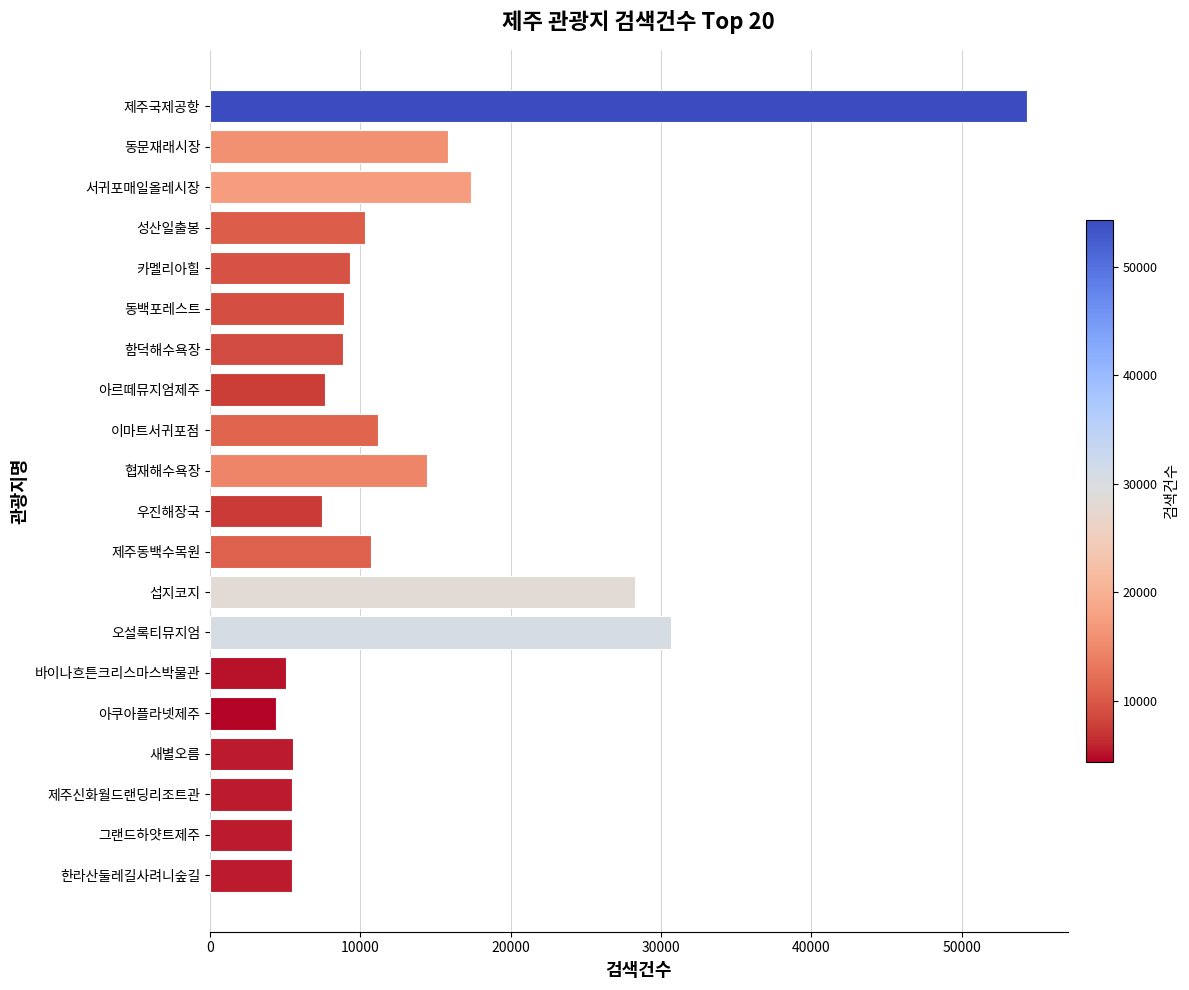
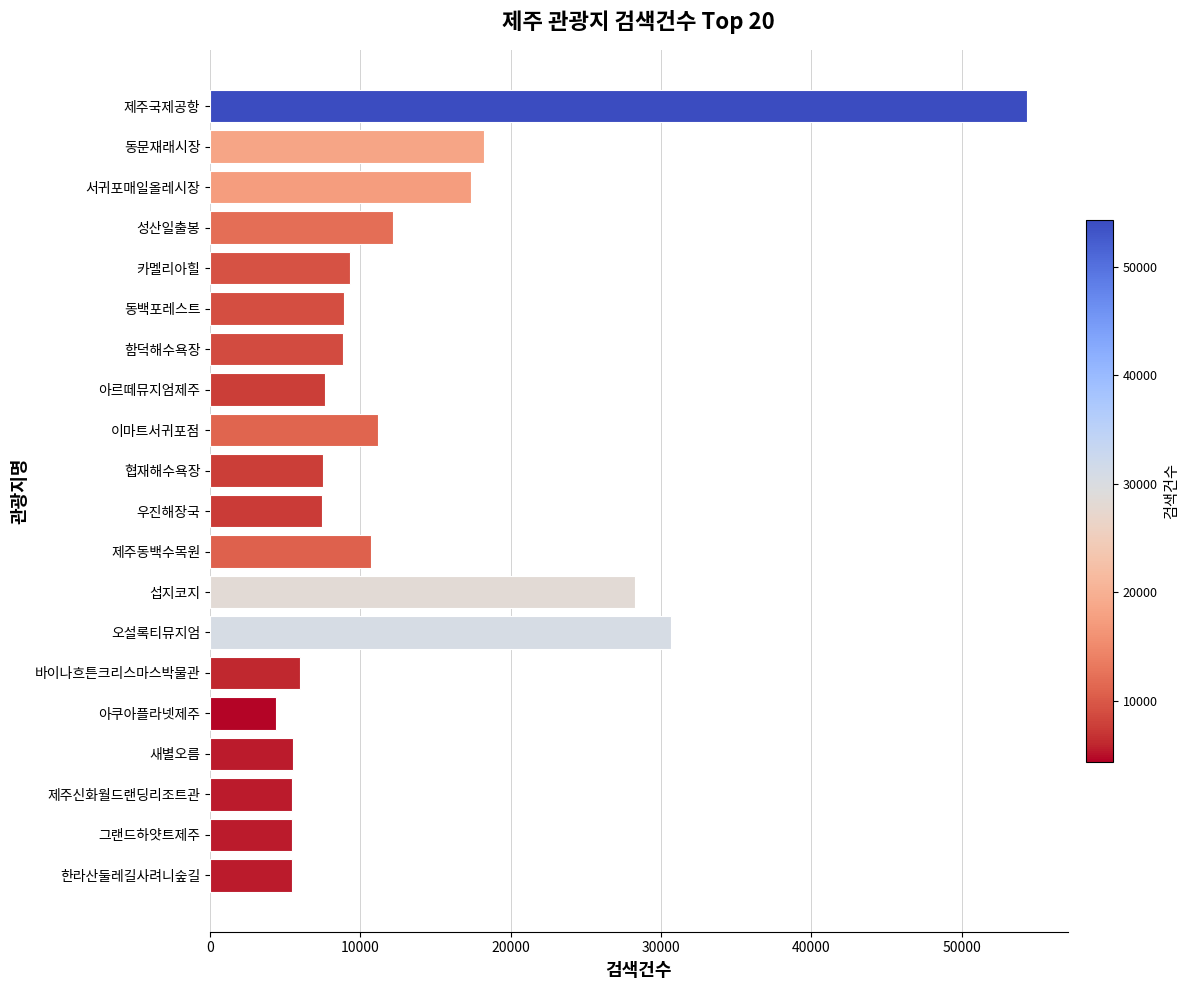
  {
    "제주국제공항": 54300,
-   "동문재래시장": 15900,
+   "동문재래시장": 18300,
    "서귀포매일올레시장": 17400,
-   "성산일출봉": 10300,
+   "성산일출봉": 12200,
    "카멜리아힐": 9300,
    "동백포레스트": 8900,
    "함덕해수욕장": 8900,
    "아르떼뮤지엄제주": 7600,
    "이마트서귀포점": 11200,
-   "협재해수욕장": 14400,
+   "협재해수욕장": 7500,
    "우진해장국": 7500,
    "제주동백수목원": 10700,
    "섭지코지": 28300,
    "오설록티뮤지엄": 30700,
-   "바이나흐튼크리스마스박물관": 5100,
+   "바이나흐튼크리스마스박물관": 6000,
    "아쿠아플라넷제주": 4400,
    "새별오름": 5500,
    "제주신화월드랜딩리조트관": 5500,
    "그랜드하얏트제주": 5500,
    "한라산둘레길사려니숲길": 5400
  }
